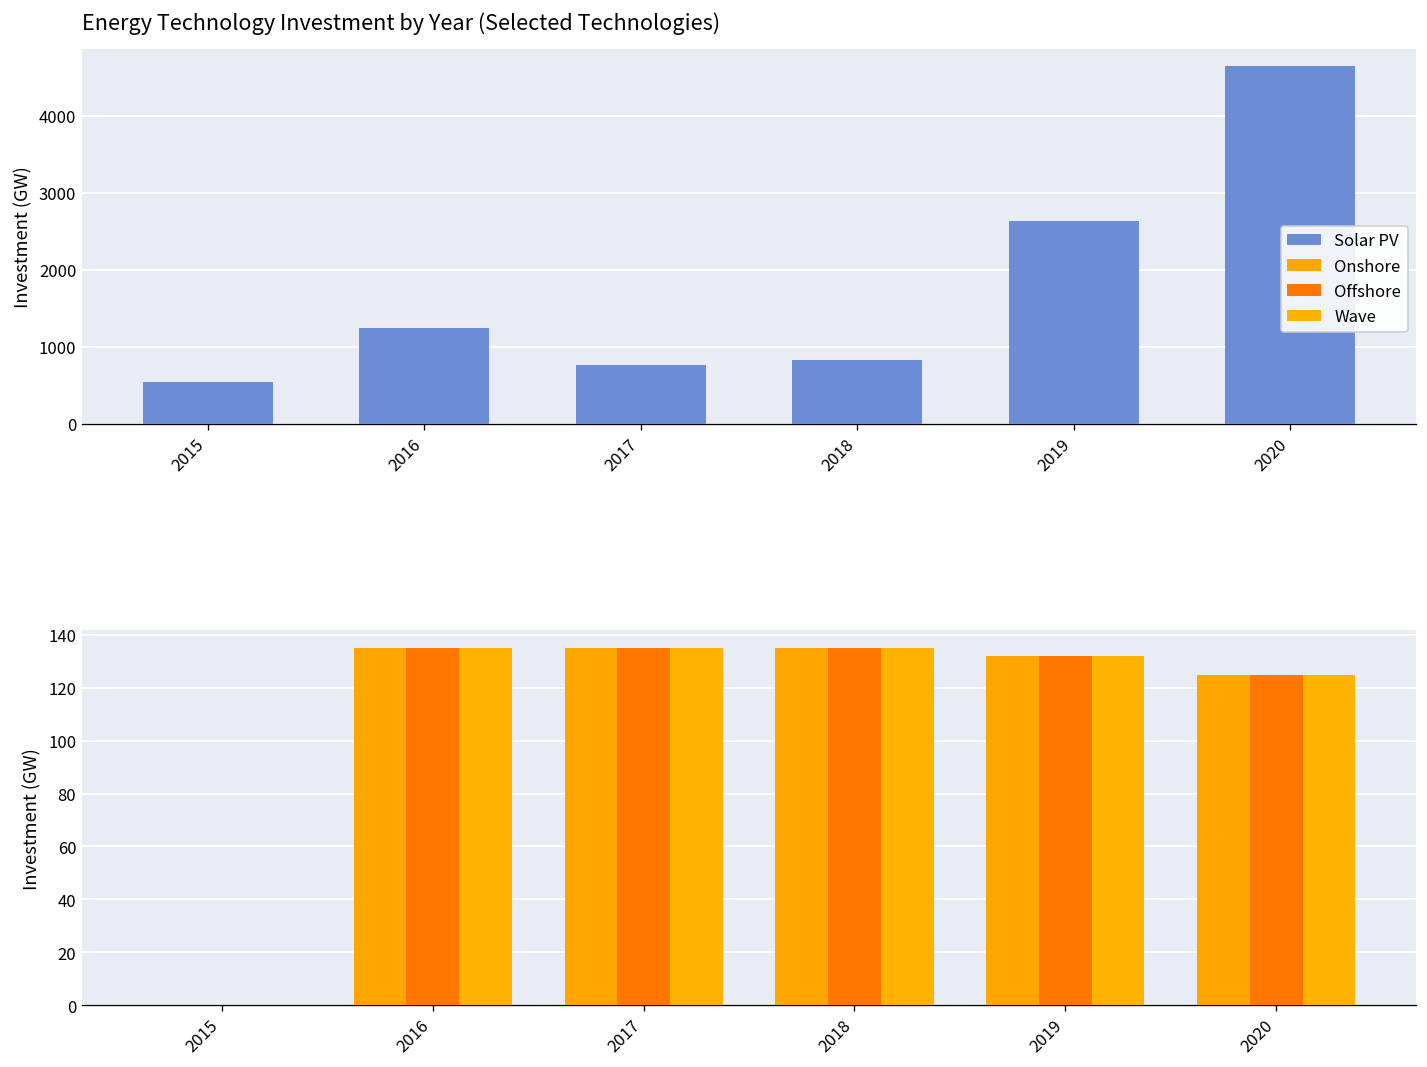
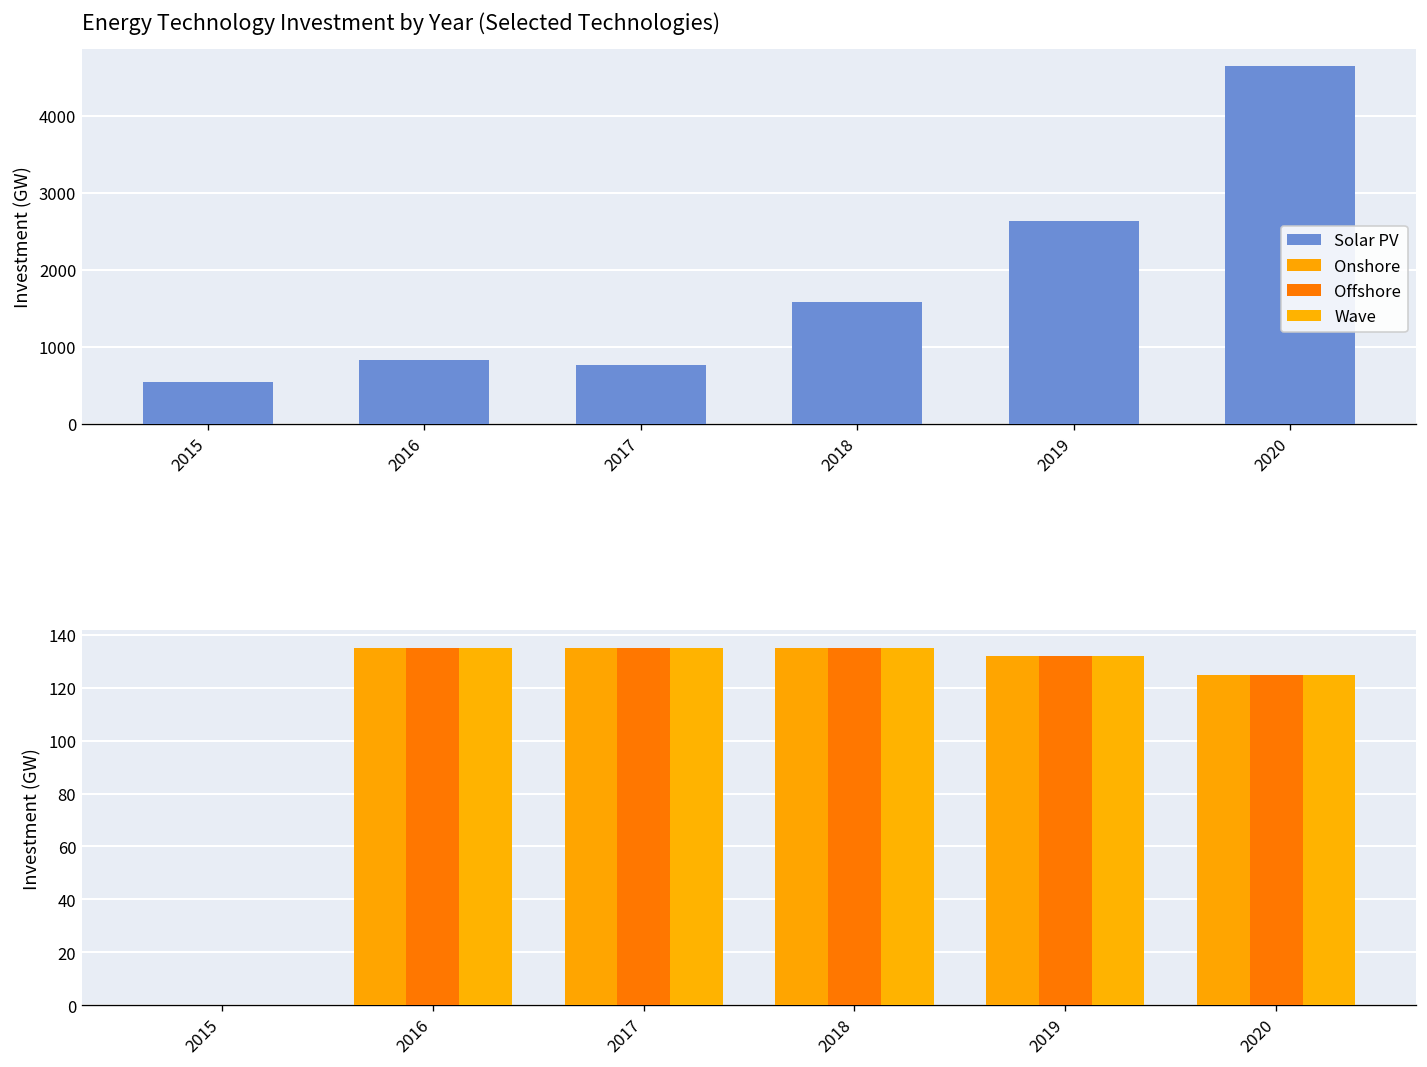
  {
    "Energy Technology Investment by Year (Selected Technologies)": {
      "2015": 500,
-     "2016": 1200,
+     "2016": 800,
      "2017": 800,
-     "2018": 800,
+     "2018": 1600,
      "2019": 2600,
      "2020": 4600
    }
  }
